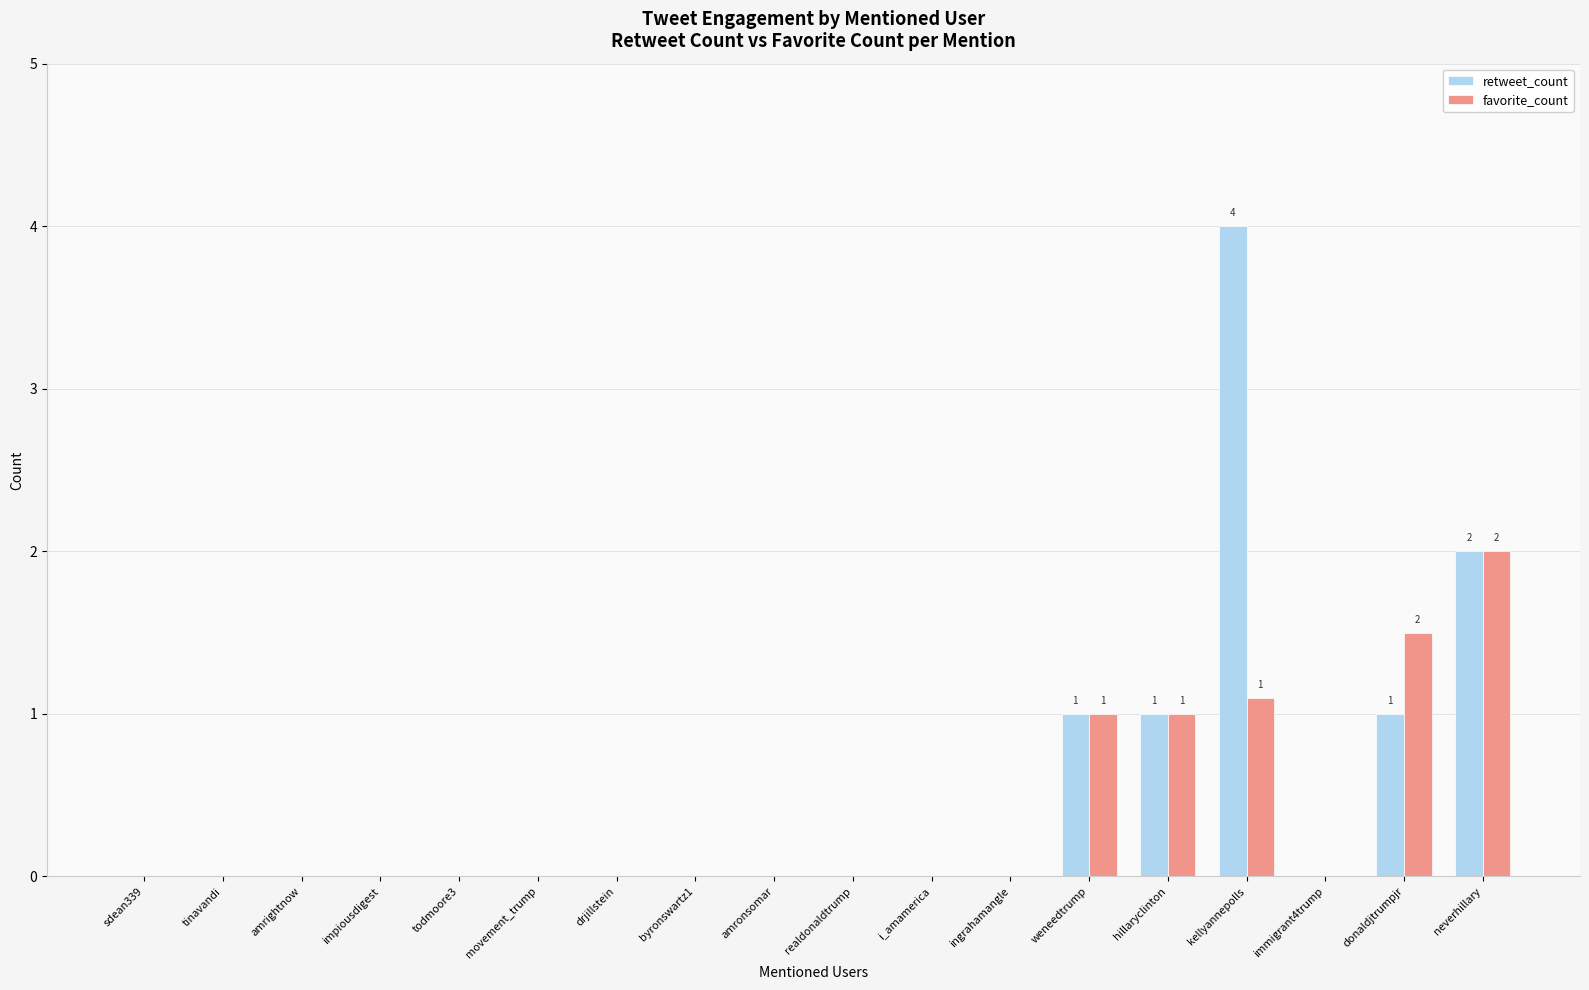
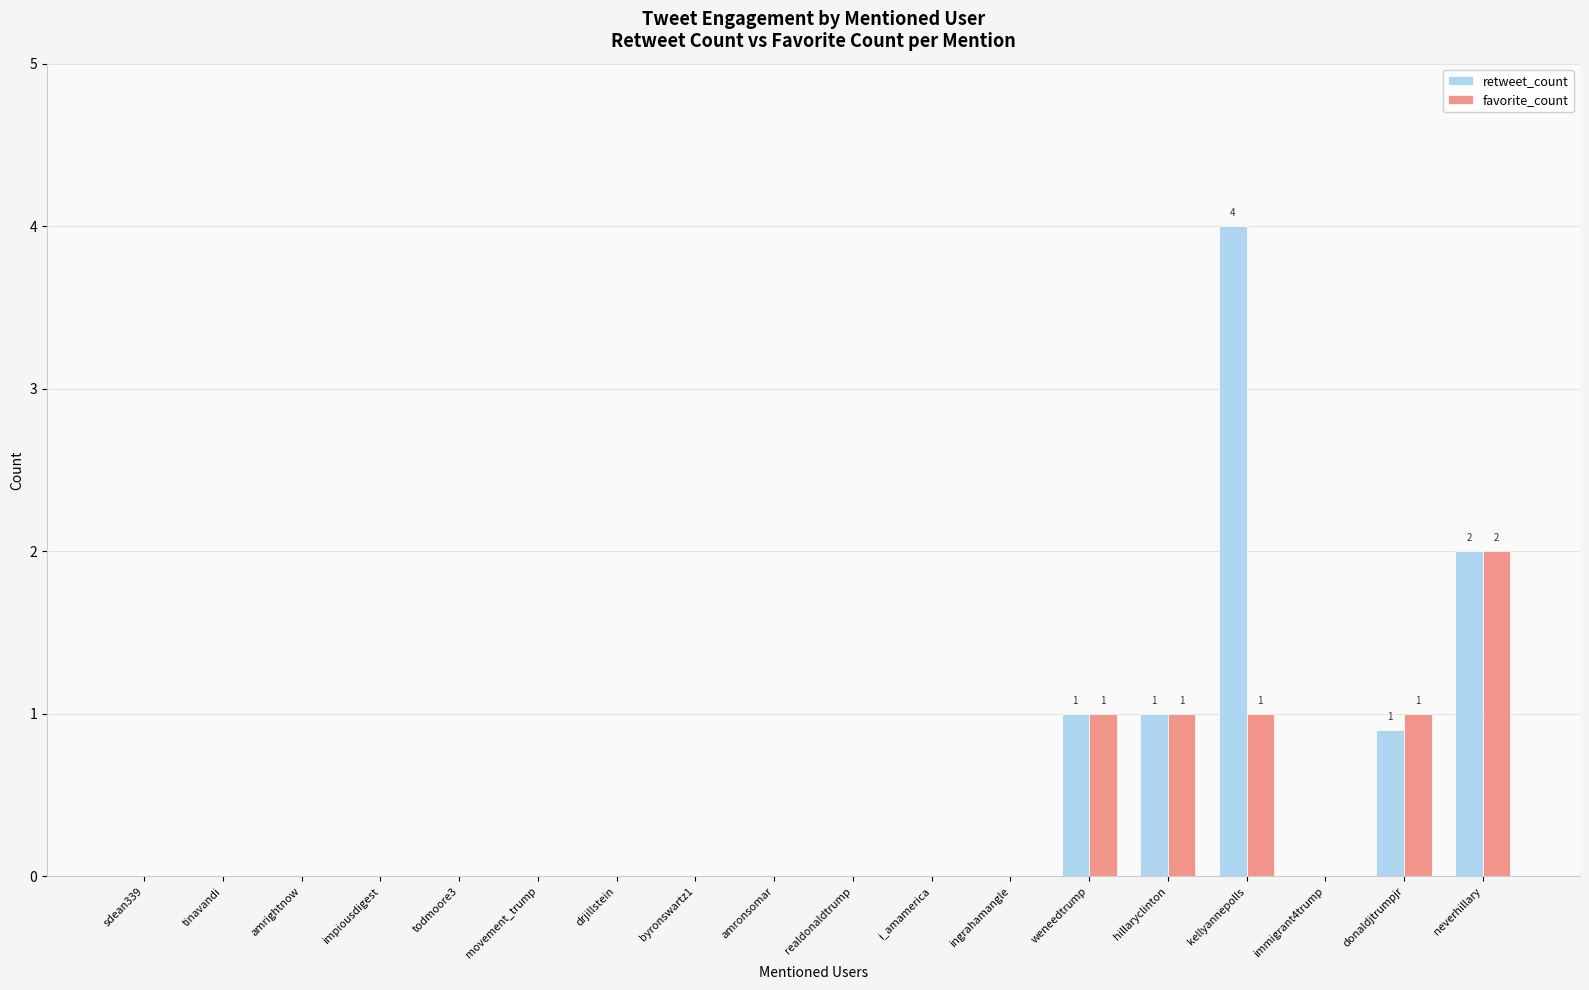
  {
    "retweet_count": {
      "sdean339": 0.0,
      "tinavandi": 0.0,
      "amrightnow": 0.0,
      "impiousdigest": 0.0,
      "todmoore3": 0.0,
      "movement_trump": 0.0,
      "drjillstein": 0.0,
      "byronswartz1": 0.0,
      "amronsomar": 0.0,
      "realdonaldtrump": 0.0,
      "i_amamerica": 0.0,
      "ingrahamangle": 0.0,
      "immigrant4trump": 0.0,
-     "donaldjtrumpjr": 1.0
+     "donaldjtrumpjr": 0.9
    },
    "favorite_count": {
      "weneedtrump": 1,
      "hillaryclinton": 1,
-     "kellyannepolls": 1.1,
-     "donaldjtrumpjr": 2,
+     "kellyannepolls": 1.0,
+     "donaldjtrumpjr": 1,
      "neverhillary": 2
    }
  }
